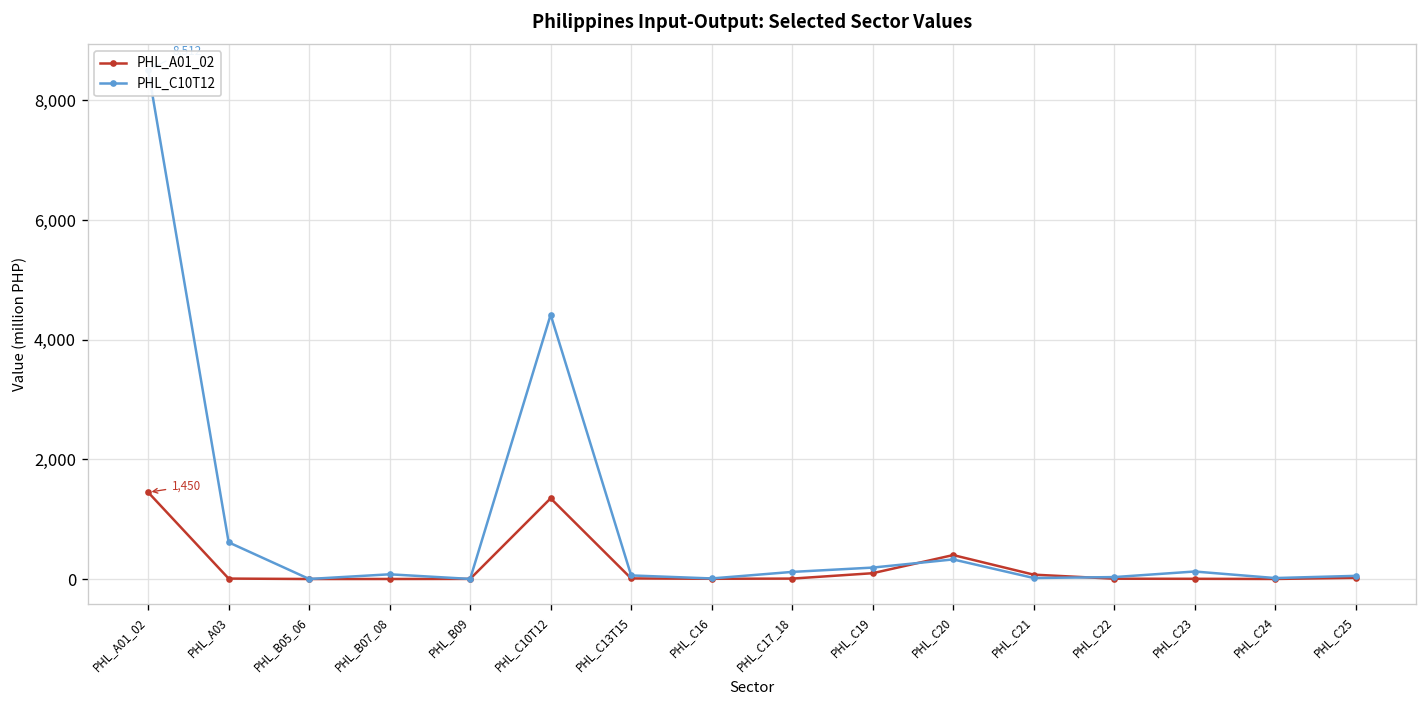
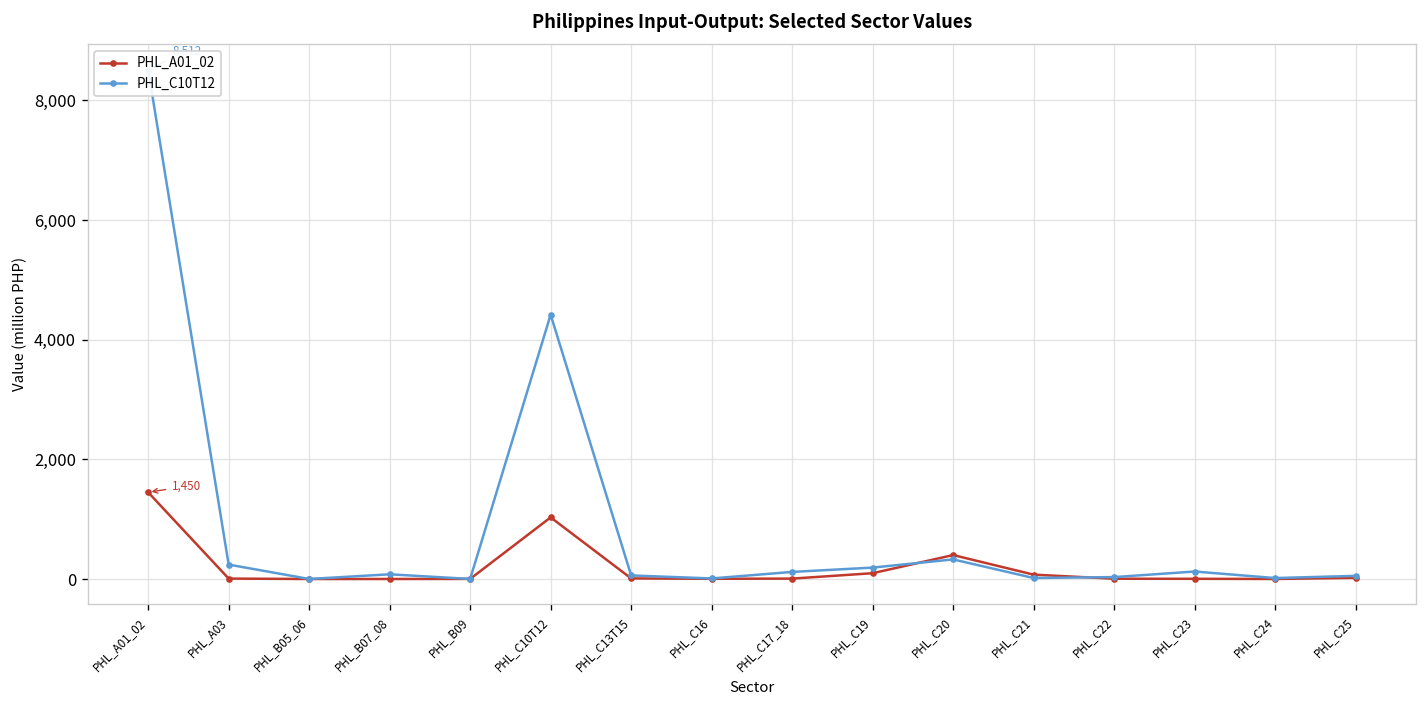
  {
    "PHL_A01_02": {
      "PHL_A03": "0",
      "PHL_B07_08": "0",
-     "PHL_C10T12": "1,300",
+     "PHL_C10T12": "1,000",
      "PHL_C17_18": "0",
      "PHL_C19": "100",
      "PHL_C20": "400",
      "PHL_C21": "100",
      "PHL_C23": "0"
    },
    "PHL_C10T12": {
-     "PHL_A03": "600",
+     "PHL_A03": "200",
      "PHL_B07_08": "100",
      "PHL_C10T12": "4,400",
      "PHL_C17_18": "100",
      "PHL_C19": "200",
      "PHL_C20": "300",
      "PHL_C21": "0",
      "PHL_C23": "100"
    }
  }
